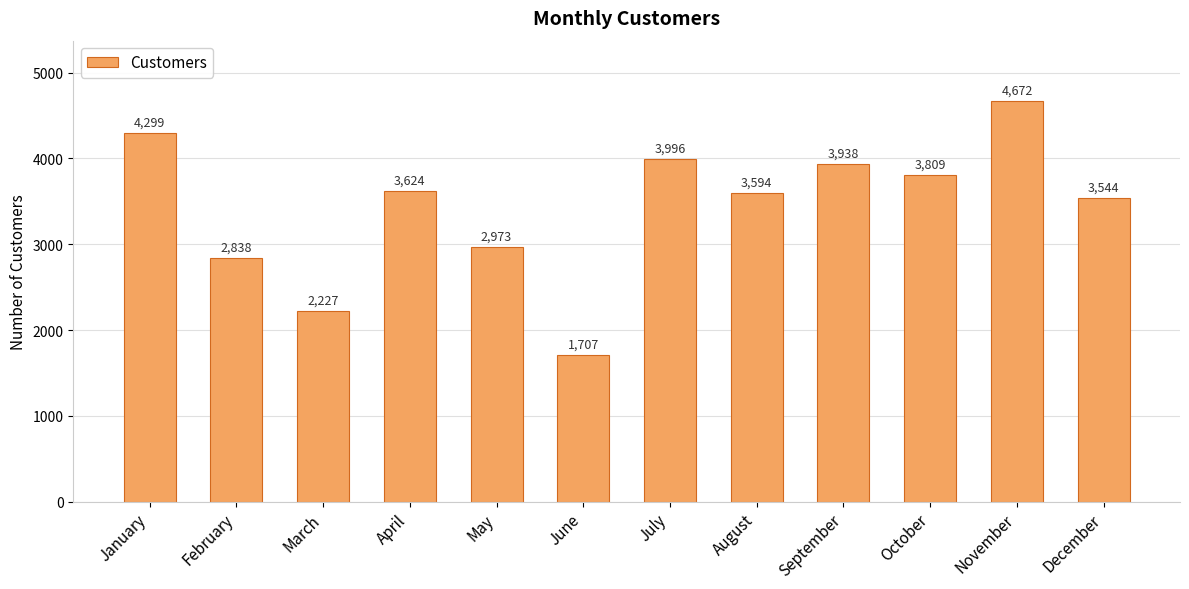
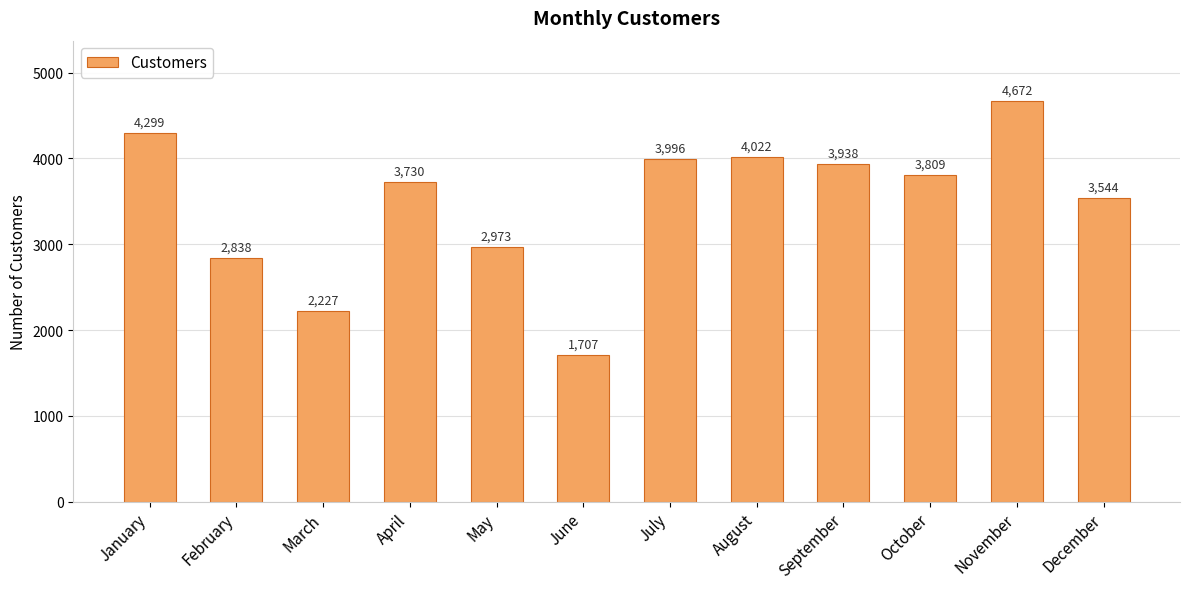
  {
    "January": "4,299",
    "February": "2,838",
    "March": "2,227",
-   "April": "3,624",
+   "April": "3,730",
    "May": "2,973",
    "June": "1,707",
    "July": "3,996",
-   "August": "3,594",
+   "August": "4,022",
    "September": "3,938",
    "October": "3,809",
    "November": "4,672",
    "December": "3,544"
  }
